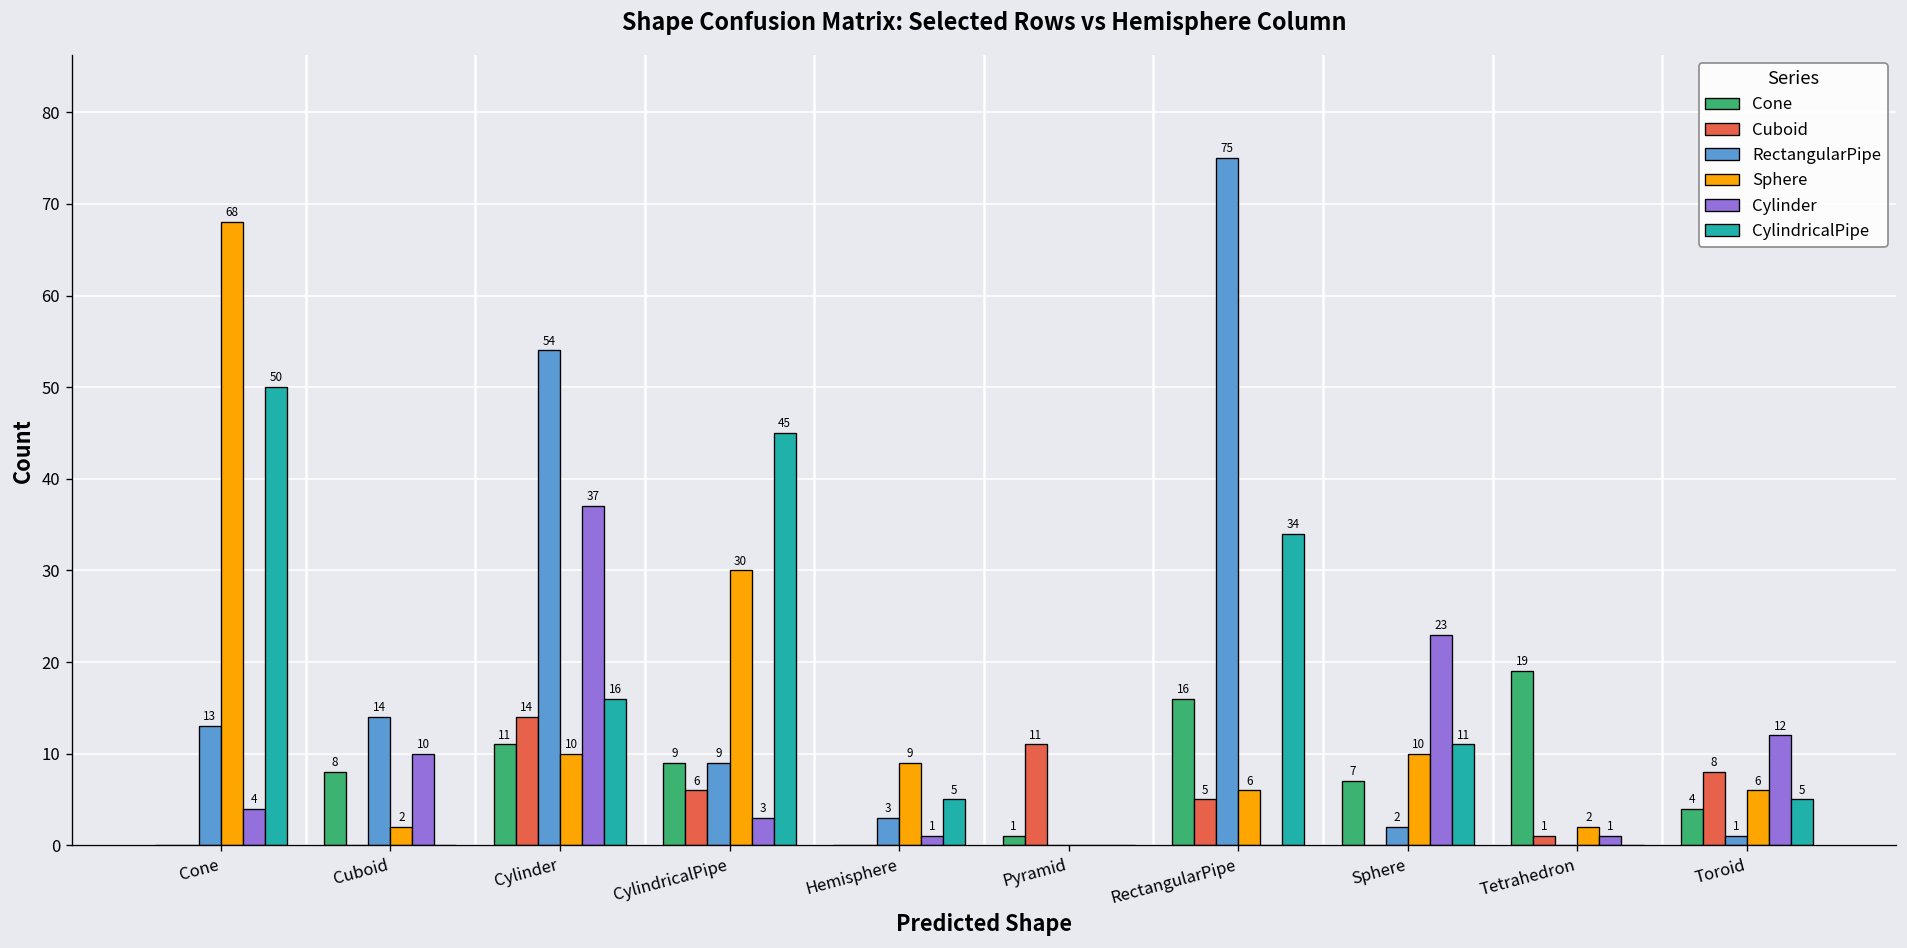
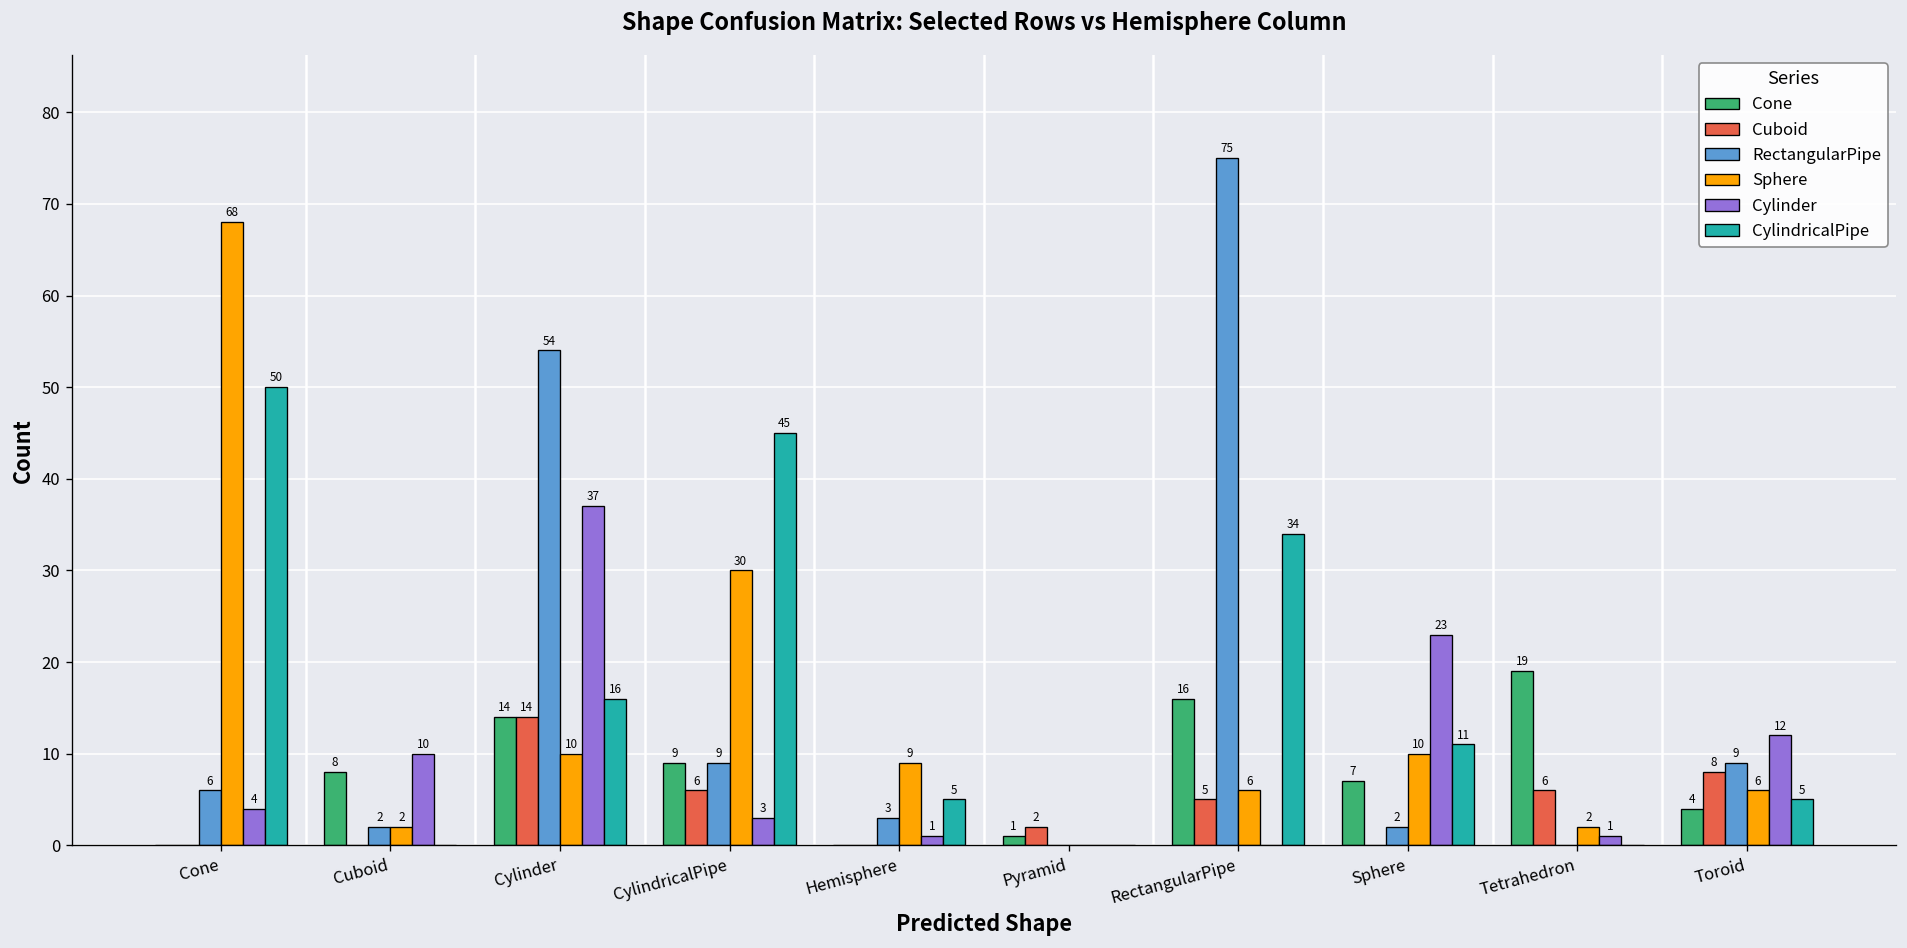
  {
    "Cone": {
      "Cuboid": 8,
-     "Cylinder": 11,
+     "Cylinder": 14,
      "CylindricalPipe": 9,
      "Pyramid": 1,
      "RectangularPipe": 16,
      "Sphere": 7,
      "Tetrahedron": 19,
      "Toroid": 4
    },
    "Cuboid": {
      "Cylinder": 14,
      "CylindricalPipe": 6,
-     "Pyramid": 11,
+     "Pyramid": 2,
      "RectangularPipe": 5,
-     "Tetrahedron": 1,
+     "Tetrahedron": 6,
      "Toroid": 8
    },
    "RectangularPipe": {
-     "Cone": 13,
-     "Cuboid": 14,
+     "Cone": 6,
+     "Cuboid": 2,
      "Cylinder": 54,
      "CylindricalPipe": 9,
      "Hemisphere": 3,
      "RectangularPipe": 75,
      "Sphere": 2,
-     "Toroid": 1
+     "Toroid": 9
    },
    "Sphere": {
      "Cone": 68,
      "Cuboid": 2,
      "Cylinder": 10,
      "CylindricalPipe": 30,
      "Hemisphere": 9,
      "RectangularPipe": 6,
      "Sphere": 10,
      "Tetrahedron": 2,
      "Toroid": 6
    },
    "Cylinder": {
      "Cone": 4,
      "Cuboid": 10,
      "Cylinder": 37,
      "CylindricalPipe": 3,
      "Hemisphere": 1,
      "Sphere": 23,
      "Tetrahedron": 1,
      "Toroid": 12
    },
    "CylindricalPipe": {
      "Cone": 50,
      "Cylinder": 16,
      "CylindricalPipe": 45,
      "Hemisphere": 5,
      "RectangularPipe": 34,
      "Sphere": 11,
      "Toroid": 5
    }
  }
